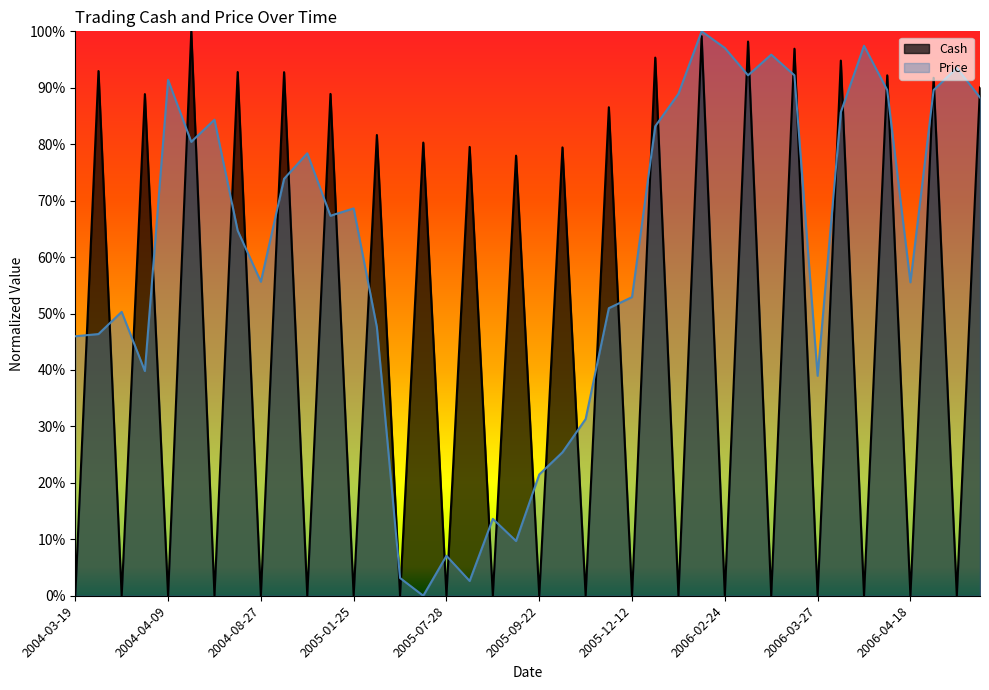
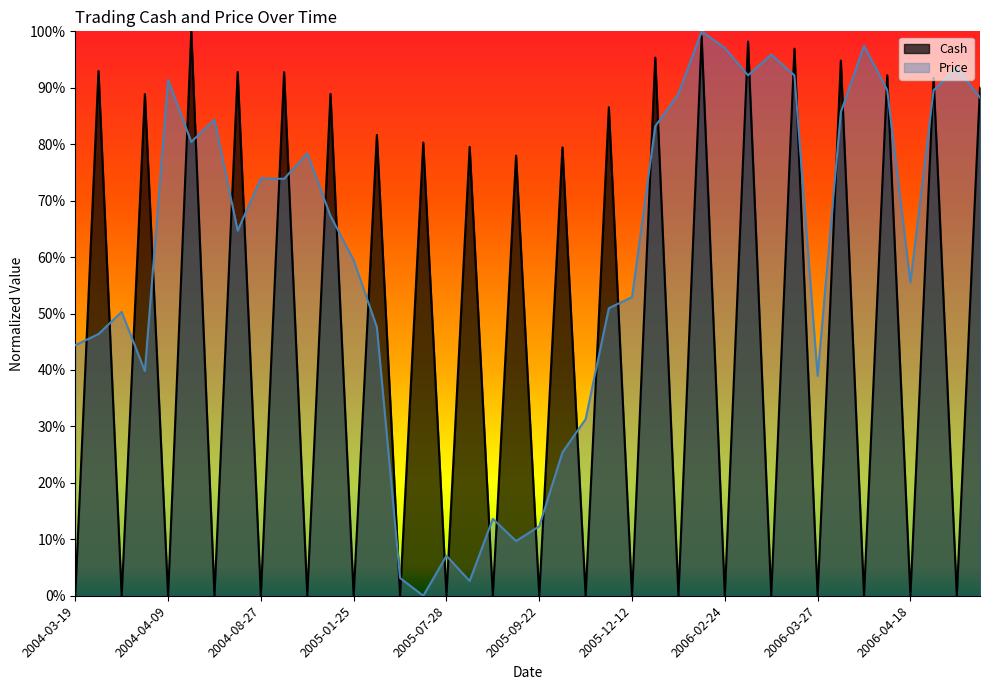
  {
    "Cash": {
      "2004-03-19": "0%",
      "2004-04-09": "0%",
      "2004-08-27": "0%",
      "2005-01-25": "0%",
      "2005-07-28": "0%",
      "2005-09-22": "0%",
      "2005-12-12": "0%",
      "2006-02-24": "0%",
      "2006-03-27": "0%",
      "2006-04-18": "0%"
    },
    "Price": {
-     "2004-03-19": "46%",
+     "2004-03-19": "44%",
      "2004-04-09": "91%",
-     "2004-08-27": "56%",
-     "2005-01-25": "69%",
+     "2004-08-27": "74%",
+     "2005-01-25": "59%",
      "2005-07-28": "7%",
-     "2005-09-22": "21%",
+     "2005-09-22": "12%",
      "2005-12-12": "53%",
      "2006-02-24": "97%",
      "2006-03-27": "39%",
      "2006-04-18": "56%"
    }
  }
